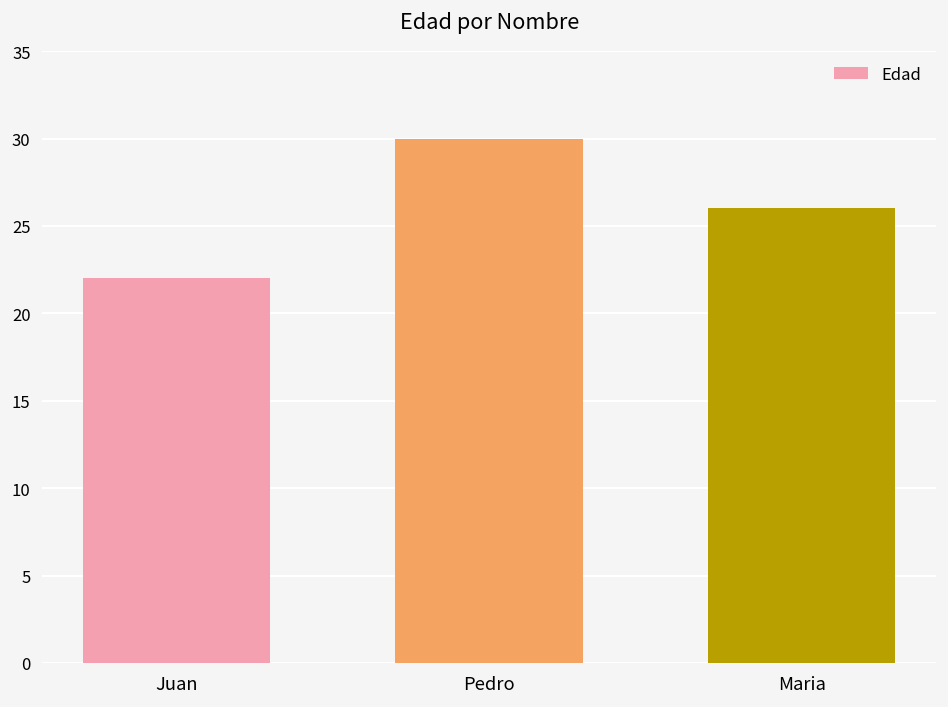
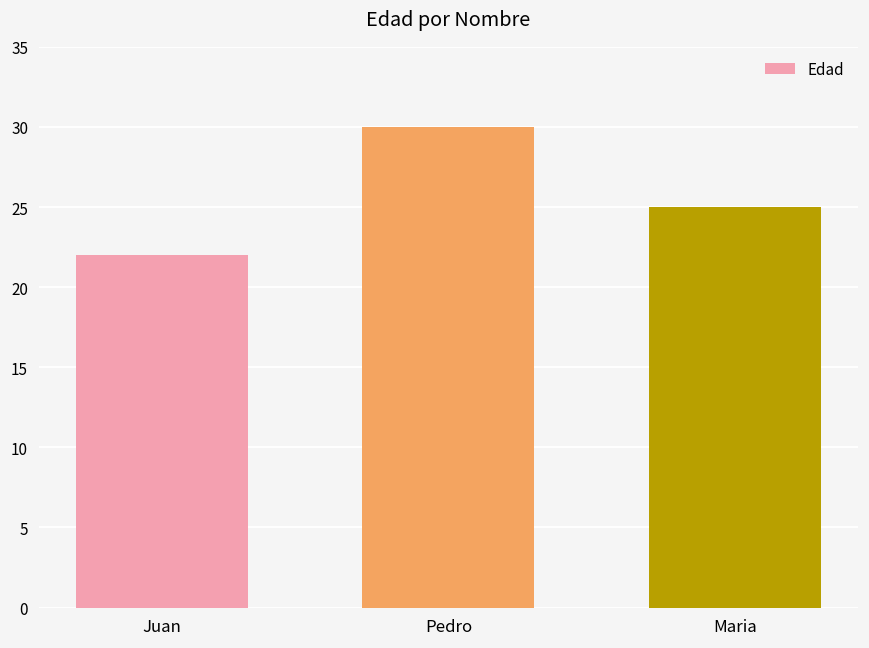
  {
    "Juan": 22,
    "Pedro": 30,
-   "Maria": 26
+   "Maria": 25
  }
